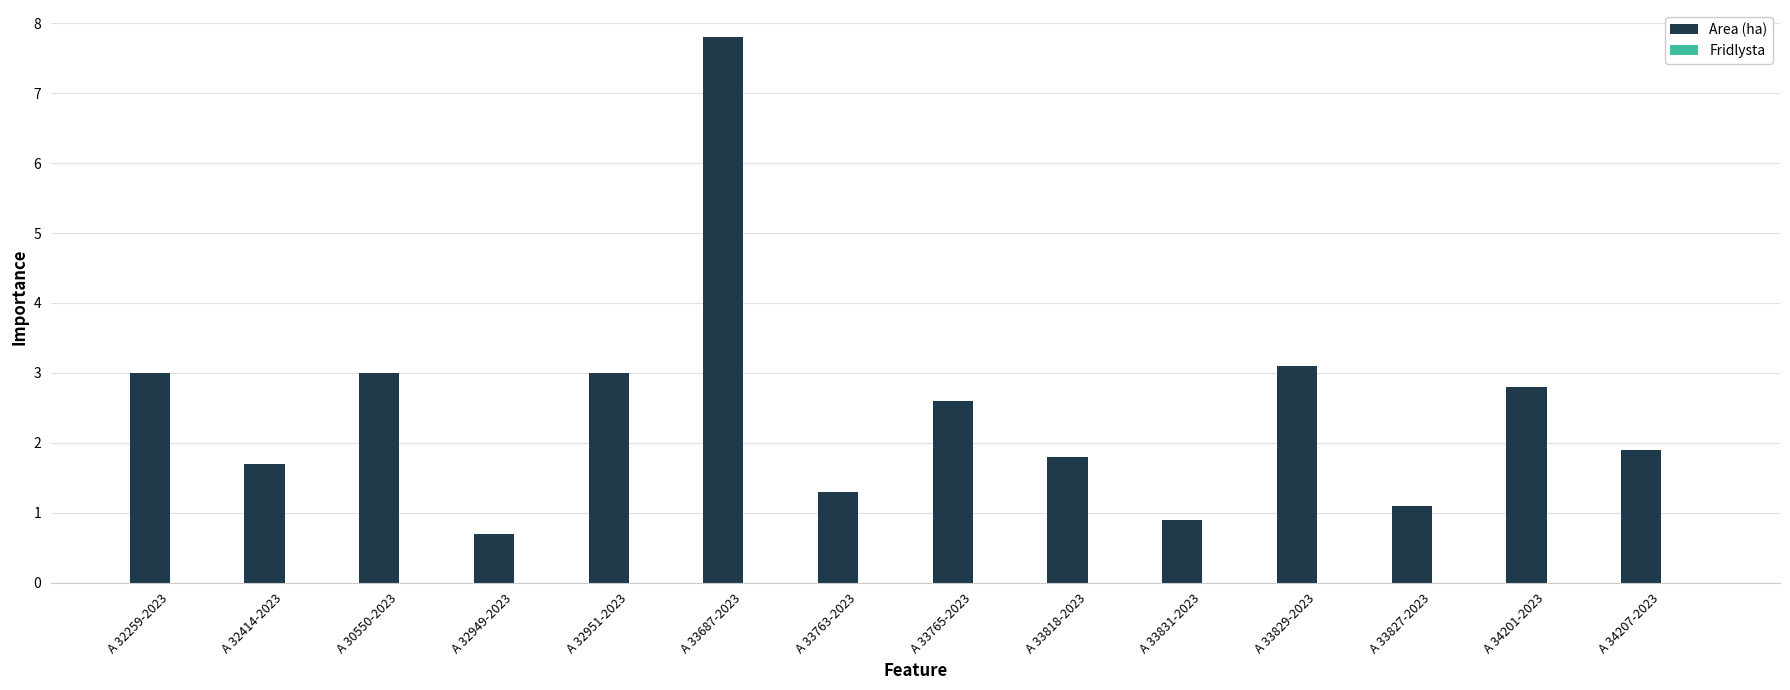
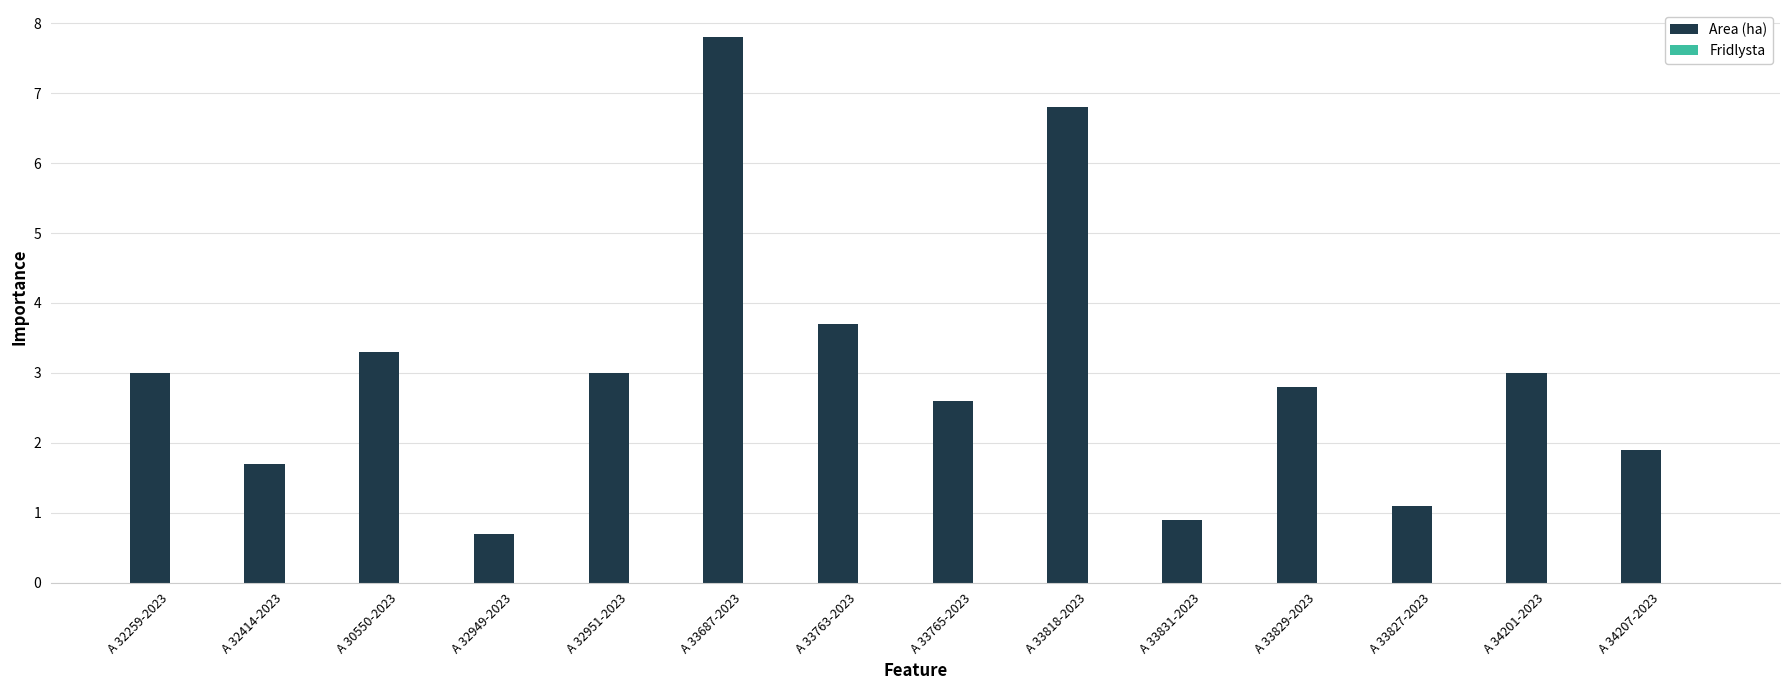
  {
    "Area (ha)": {
      "A 32259-2023": 3.0,
      "A 32414-2023": 1.7,
-     "A 30550-2023": 3.0,
+     "A 30550-2023": 3.3,
      "A 32949-2023": 0.7,
      "A 32951-2023": 3.0,
      "A 33687-2023": 7.8,
-     "A 33763-2023": 1.3,
+     "A 33763-2023": 3.7,
      "A 33765-2023": 2.6,
-     "A 33818-2023": 1.8,
+     "A 33818-2023": 6.8,
      "A 33831-2023": 0.9,
-     "A 33829-2023": 3.1,
+     "A 33829-2023": 2.8,
      "A 33827-2023": 1.1,
-     "A 34201-2023": 2.8,
+     "A 34201-2023": 3.0,
      "A 34207-2023": 1.9
    },
    "Fridlysta": {
      "A 32259-2023": 0.0,
      "A 32414-2023": 0.0,
      "A 30550-2023": 0.0,
      "A 32949-2023": 0.0,
      "A 32951-2023": 0.0,
      "A 33687-2023": 0.0,
      "A 33763-2023": 0.0,
      "A 33765-2023": 0.0,
      "A 33818-2023": 0.0,
      "A 33831-2023": 0.0,
      "A 33829-2023": 0.0,
      "A 33827-2023": 0.0,
      "A 34201-2023": 0.0,
      "A 34207-2023": 0.0
    }
  }
